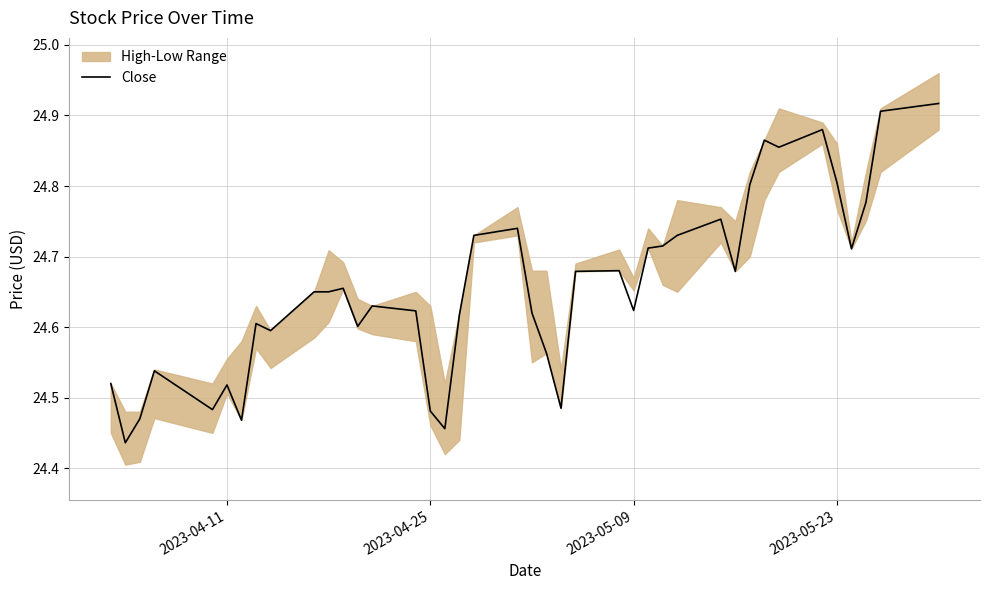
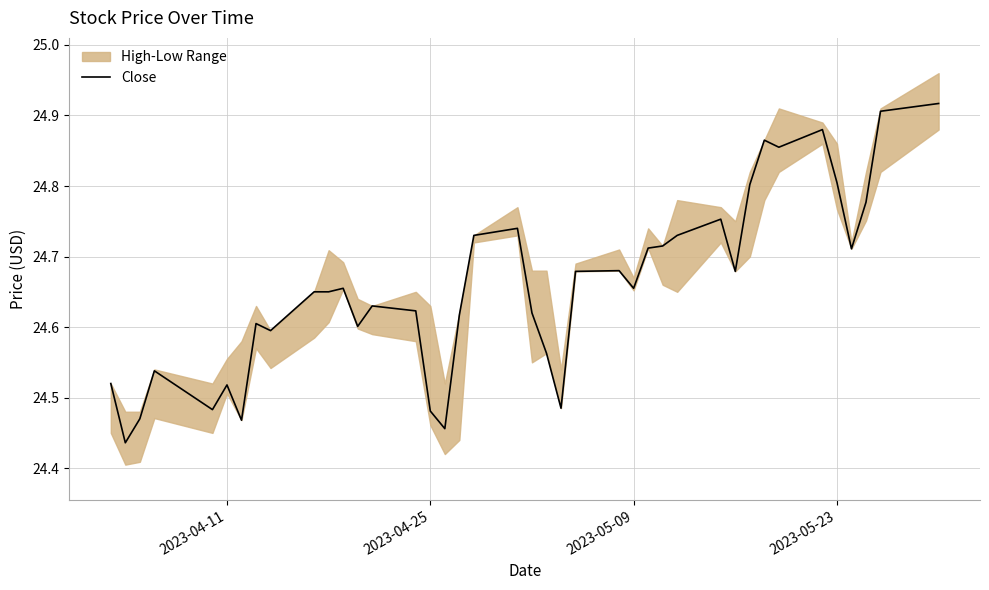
  {
    "Close": {
      "2023-04-11": 24.52,
      "2023-04-25": 24.48,
-     "2023-05-09": 24.62,
+     "2023-05-09": 24.66,
      "2023-05-23": 24.80
    }
  }
